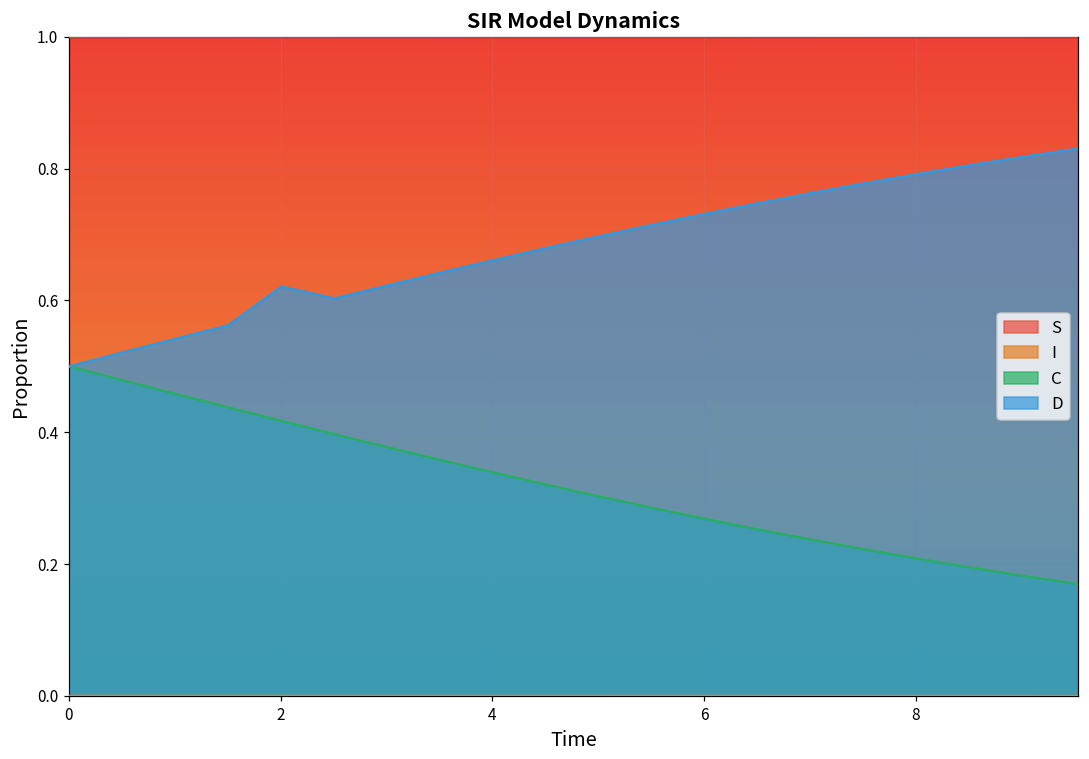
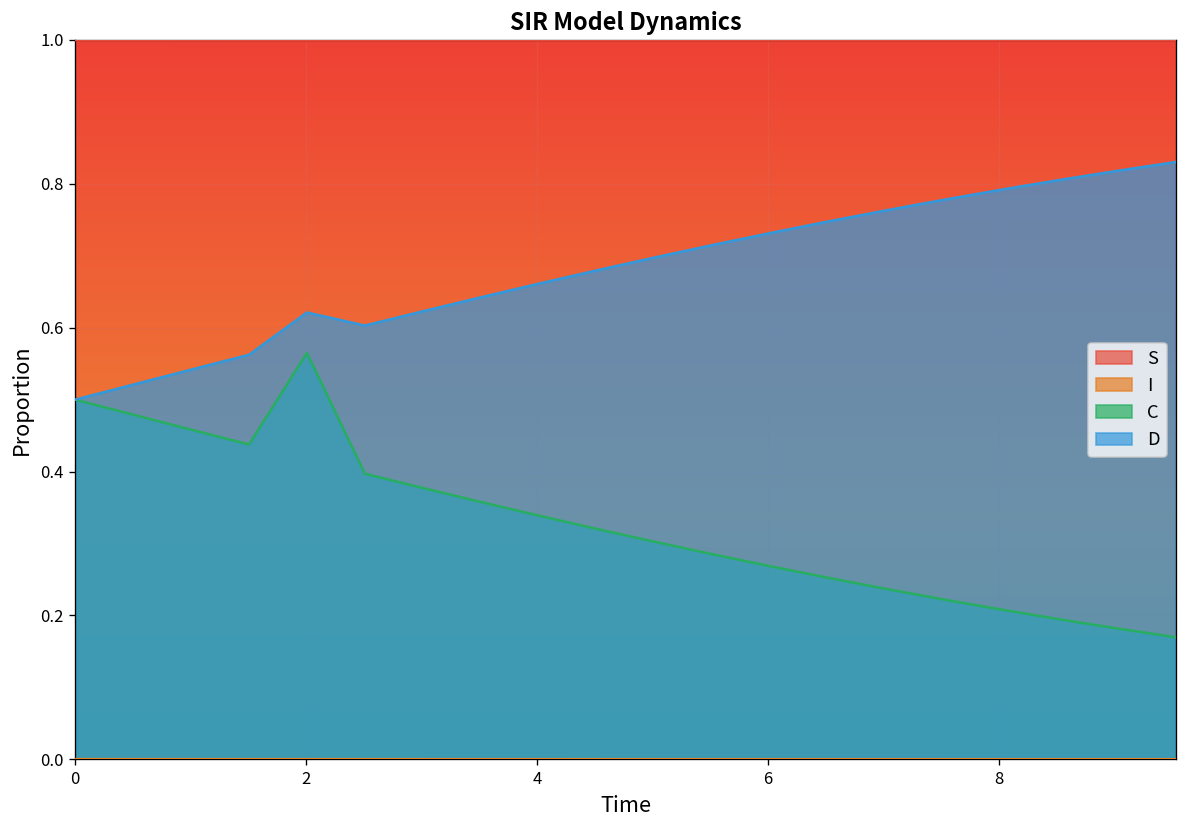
  {
    "C": {
-     "2": 0.42
+     "2": 0.56
    },
    "D": {
      "2": 0.62
    }
  }
